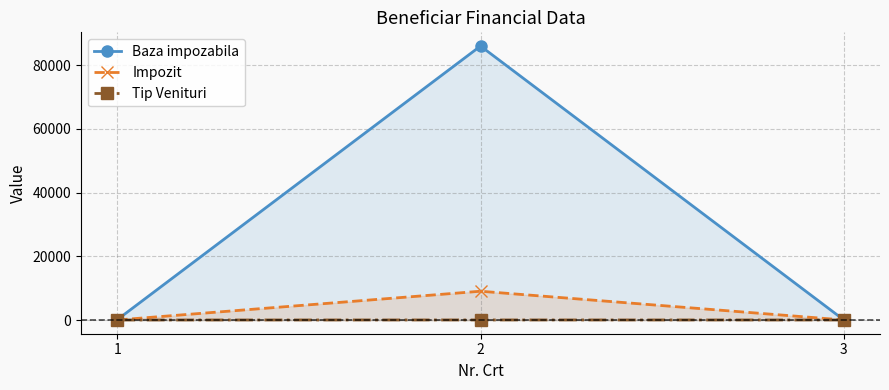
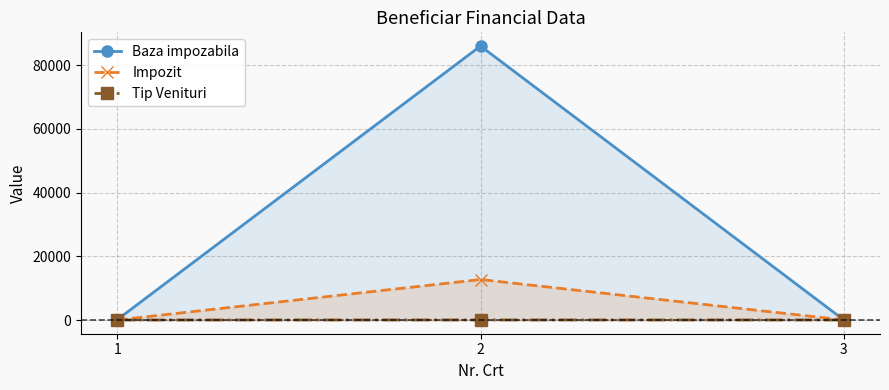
  {
    "Baza impozabila": {
      "2": 86000
    },
    "Impozit": {
-     "2": 9000
+     "2": 13000
    },
    "Tip Venituri": {
      "2": 0
    }
  }
